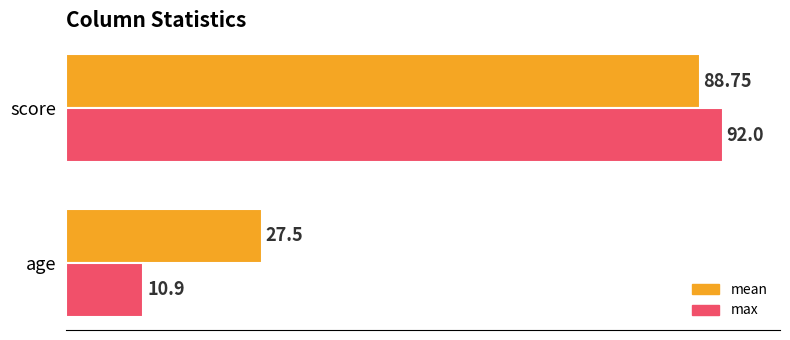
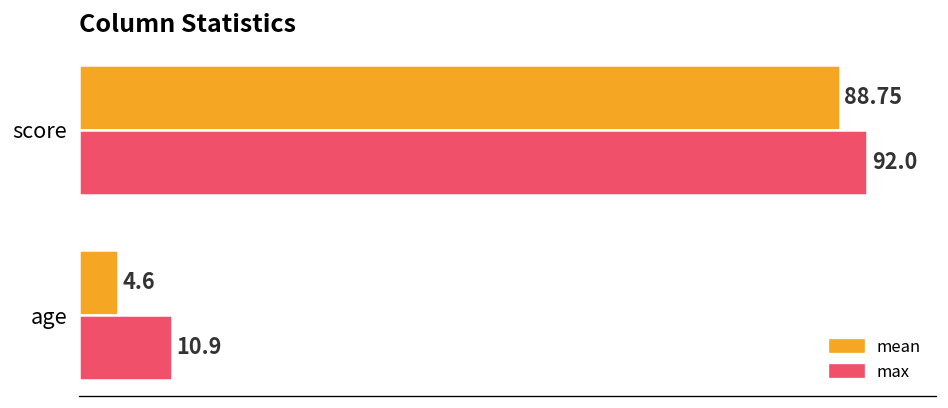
  {
    "mean": {
      "score": 88.75,
-     "age": 27.5
+     "age": 4.6
    },
    "max": {
      "score": 92.0,
      "age": 10.9
    }
  }
